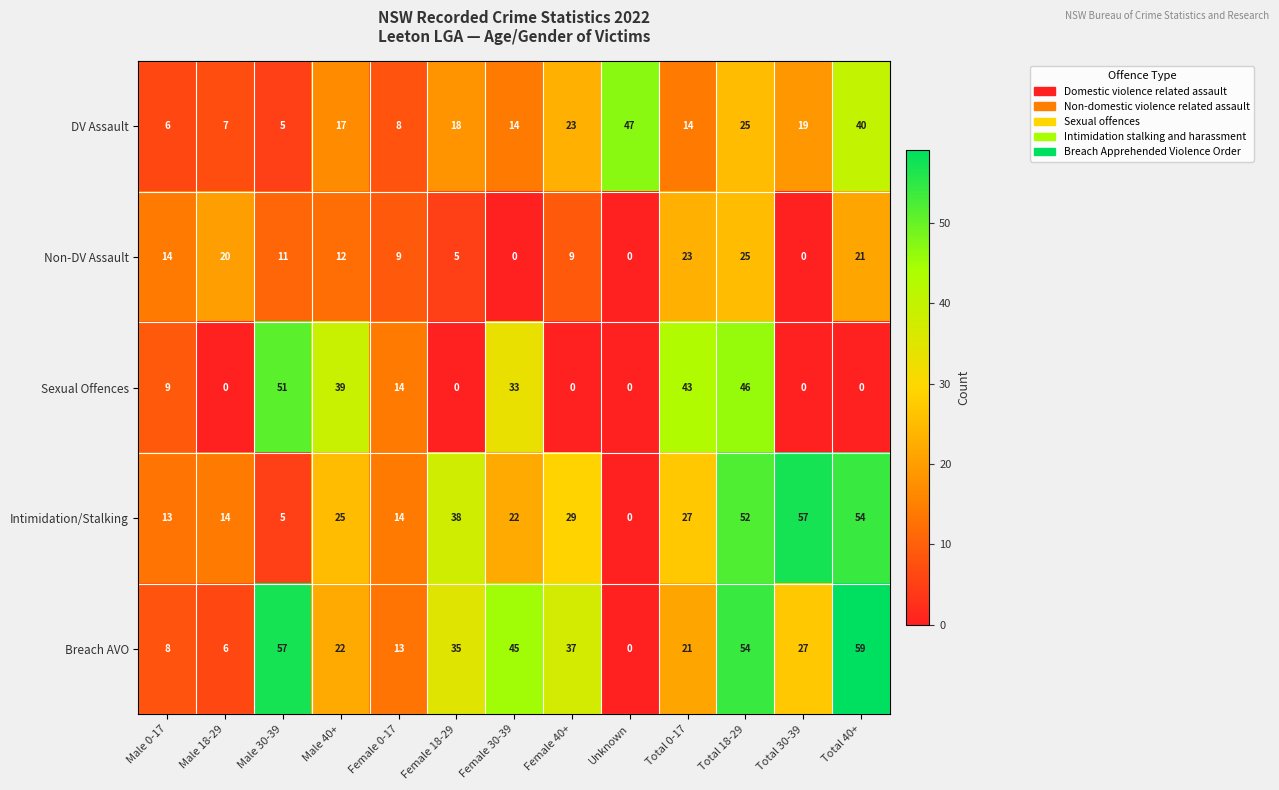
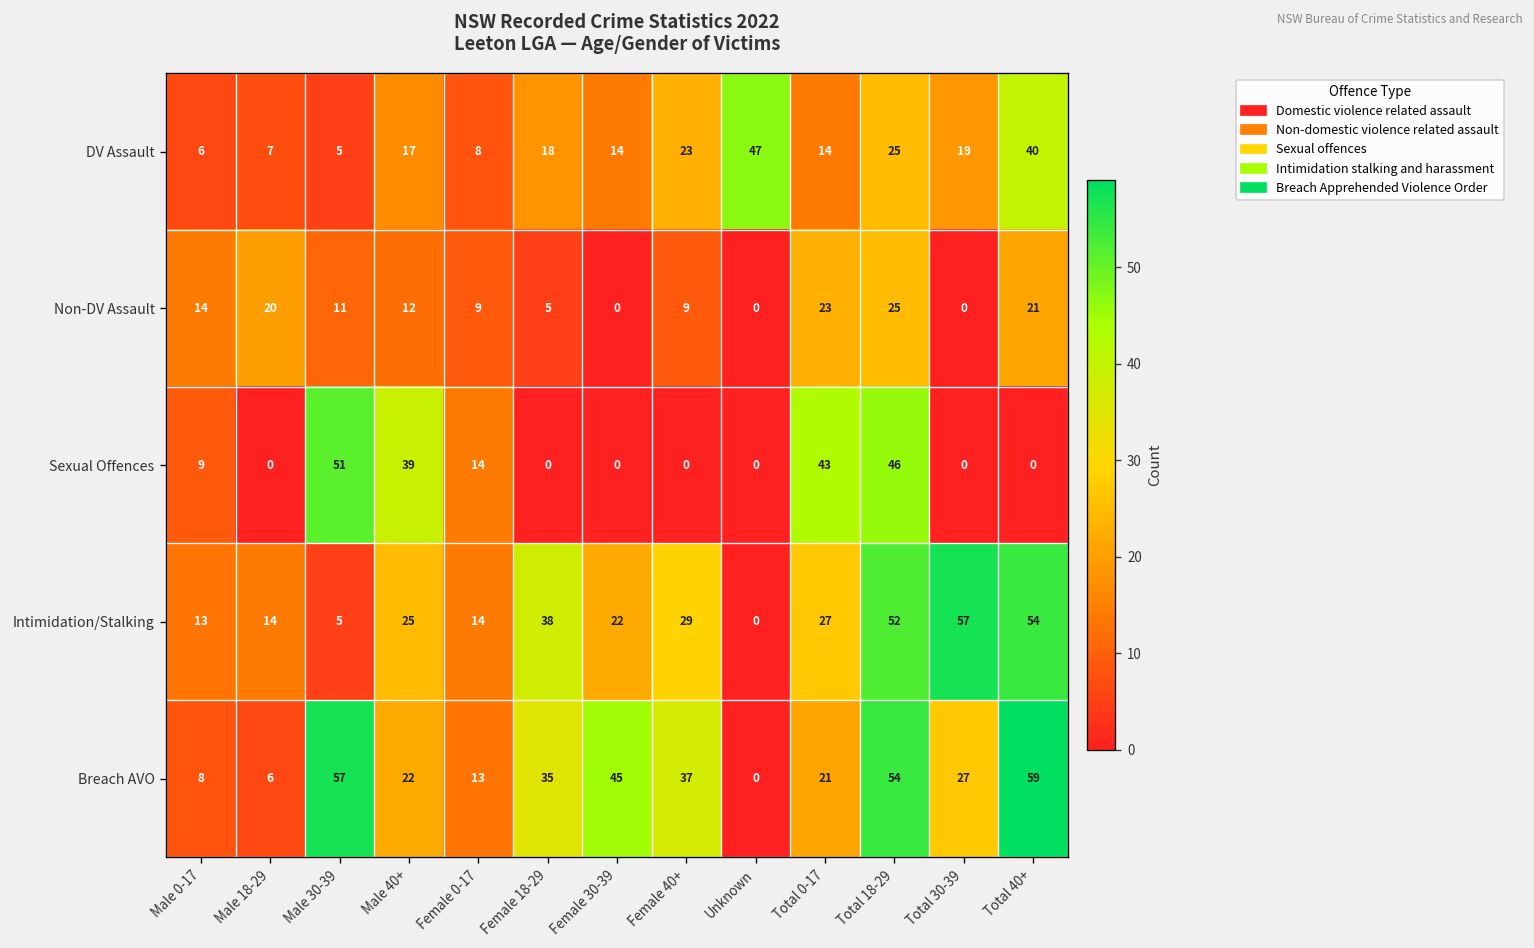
  {
    "DV Assault": {
      "Male 0-17": 6,
      "Male 18-29": 7,
      "Male 30-39": 5,
      "Male 40+": 17,
      "Female 0-17": 8,
      "Female 18-29": 18,
      "Female 30-39": 14,
      "Female 40+": 23,
      "Unknown": 47,
      "Total 0-17": 14,
      "Total 18-29": 25,
      "Total 30-39": 19,
      "Total 40+": 40
    },
    "Non-DV Assault": {
      "Male 0-17": 14,
      "Male 18-29": 20,
      "Male 30-39": 11,
      "Male 40+": 12,
      "Female 0-17": 9,
      "Female 18-29": 5,
      "Female 30-39": 0,
      "Female 40+": 9,
      "Unknown": 0,
      "Total 0-17": 23,
      "Total 18-29": 25,
      "Total 30-39": 0,
      "Total 40+": 21
    },
    "Sexual Offences": {
      "Male 0-17": 9,
      "Male 18-29": 0,
      "Male 30-39": 51,
      "Male 40+": 39,
      "Female 0-17": 14,
      "Female 18-29": 0,
-     "Female 30-39": 33,
+     "Female 30-39": 0,
      "Female 40+": 0,
      "Unknown": 0,
      "Total 0-17": 43,
      "Total 18-29": 46,
      "Total 30-39": 0,
      "Total 40+": 0
    },
    "Intimidation/Stalking": {
      "Male 0-17": 13,
      "Male 18-29": 14,
      "Male 30-39": 5,
      "Male 40+": 25,
      "Female 0-17": 14,
      "Female 18-29": 38,
      "Female 30-39": 22,
      "Female 40+": 29,
      "Unknown": 0,
      "Total 0-17": 27,
      "Total 18-29": 52,
      "Total 30-39": 57,
      "Total 40+": 54
    },
    "Breach AVO": {
      "Male 0-17": 8,
      "Male 18-29": 6,
      "Male 30-39": 57,
      "Male 40+": 22,
      "Female 0-17": 13,
      "Female 18-29": 35,
      "Female 30-39": 45,
      "Female 40+": 37,
      "Unknown": 0,
      "Total 0-17": 21,
      "Total 18-29": 54,
      "Total 30-39": 27,
      "Total 40+": 59
    }
  }
